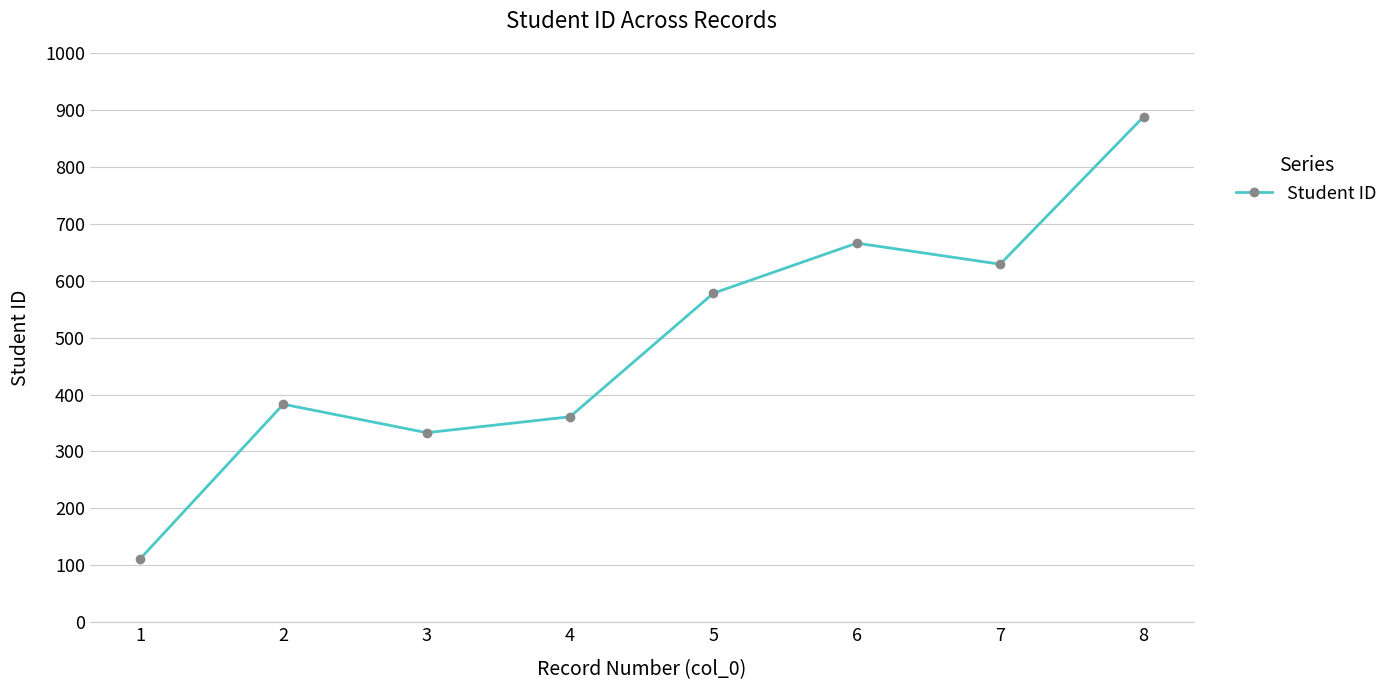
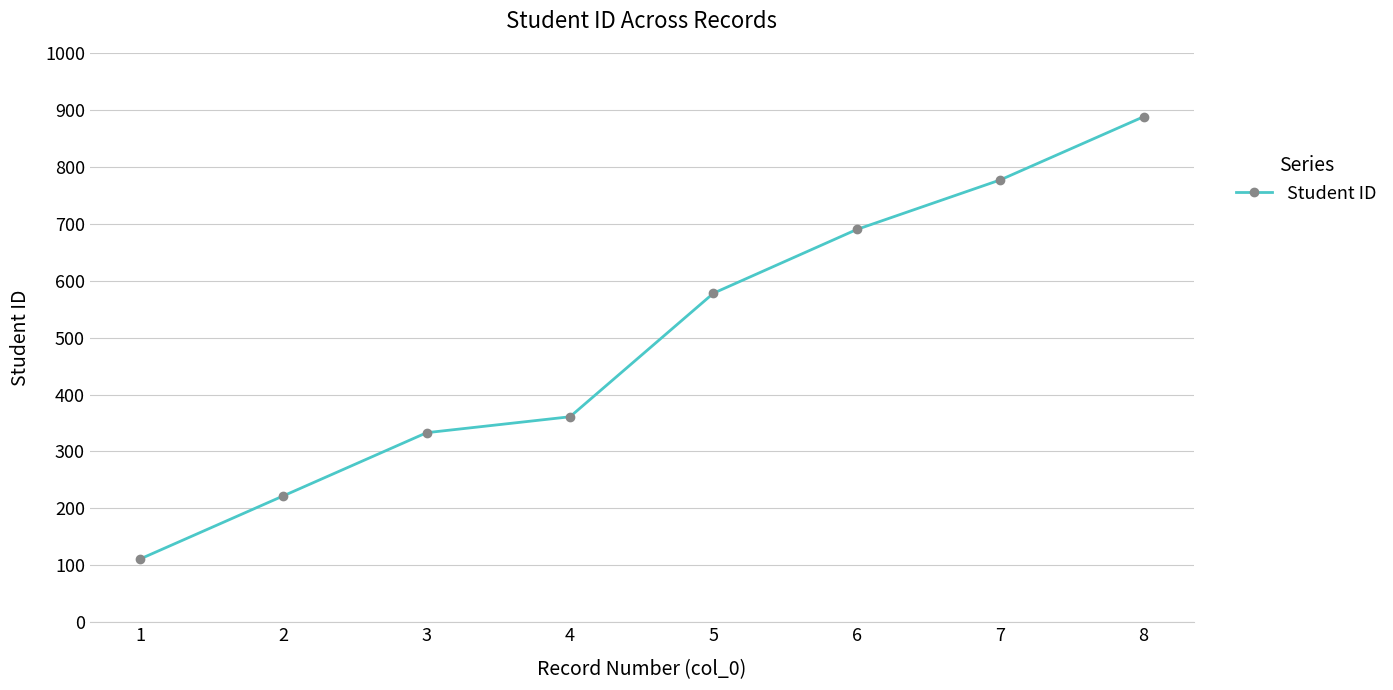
  {
    "1": 110,
-   "2": 380,
+   "2": 220,
    "3": 330,
    "4": 360,
    "5": 580,
-   "6": 670,
-   "7": 630,
+   "6": 690,
+   "7": 780,
    "8": 890
  }
